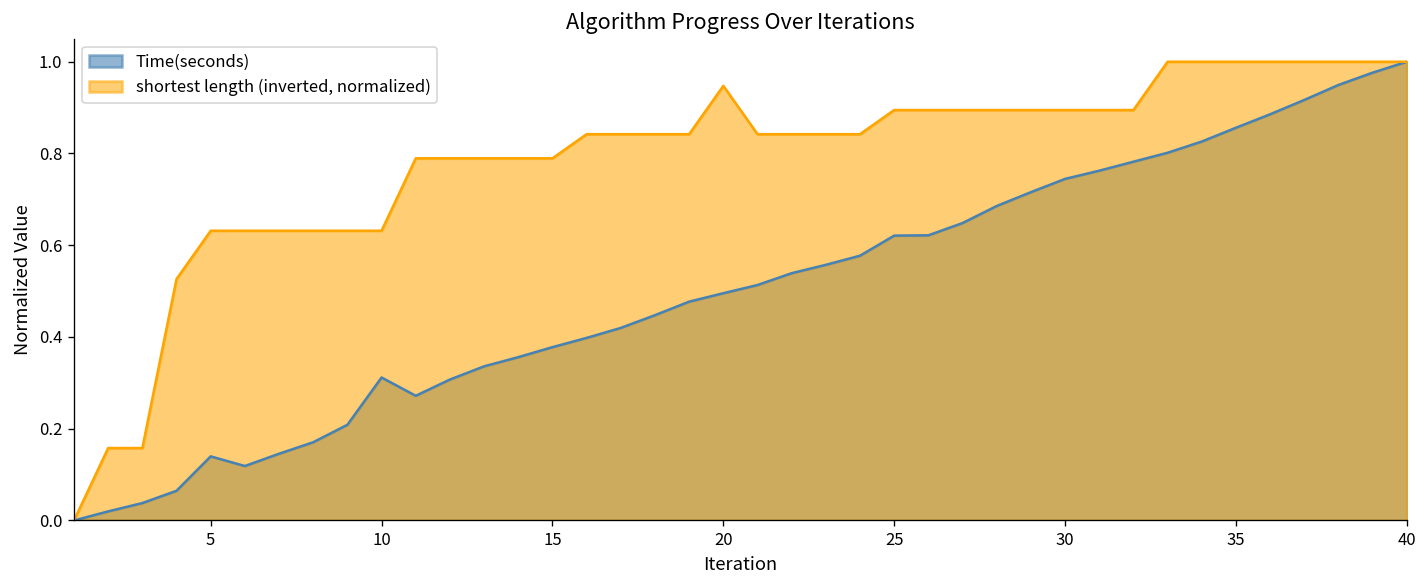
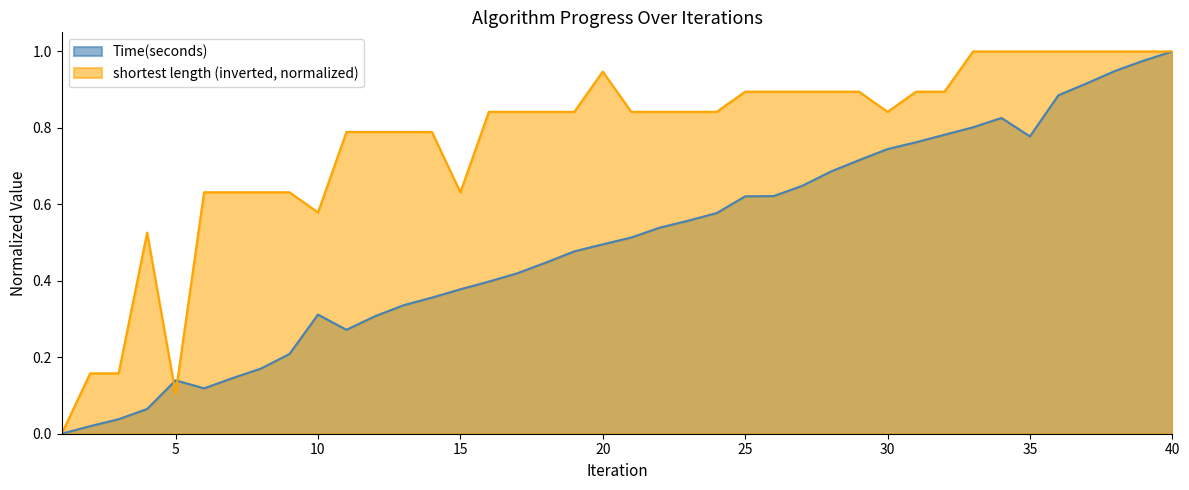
  {
    "Time(seconds)": {
      "5": 0.14,
      "10": 0.31,
      "15": 0.38,
      "20": 0.50,
      "25": 0.62,
      "30": 0.74,
-     "35": 0.86
+     "35": 0.78
    },
    "shortest length (inverted, normalized)": {
-     "5": 0.63,
-     "10": 0.63,
-     "15": 0.79,
+     "5": 0.11,
+     "10": 0.58,
+     "15": 0.63,
      "20": 0.95,
      "25": 0.89,
-     "30": 0.89,
+     "30": 0.84,
      "35": 1.00
    }
  }
